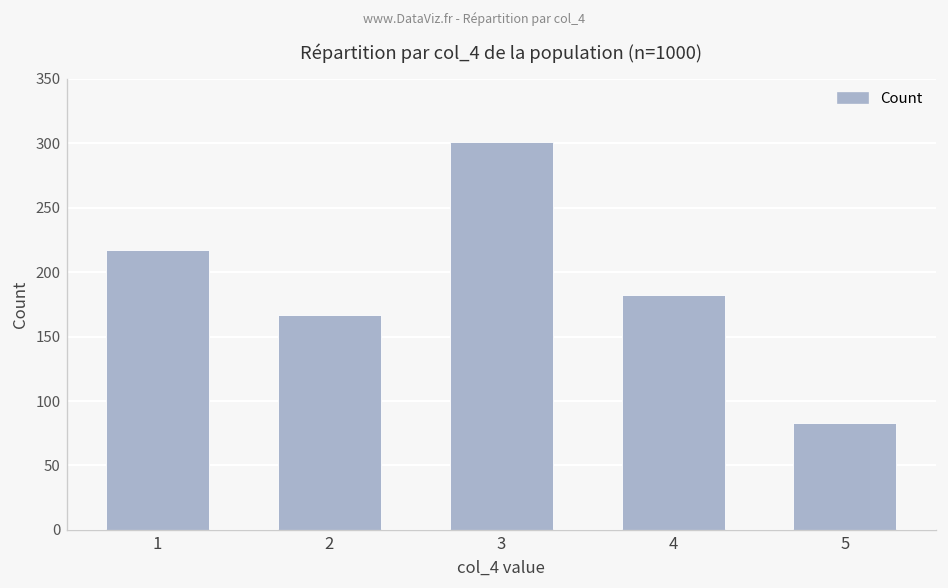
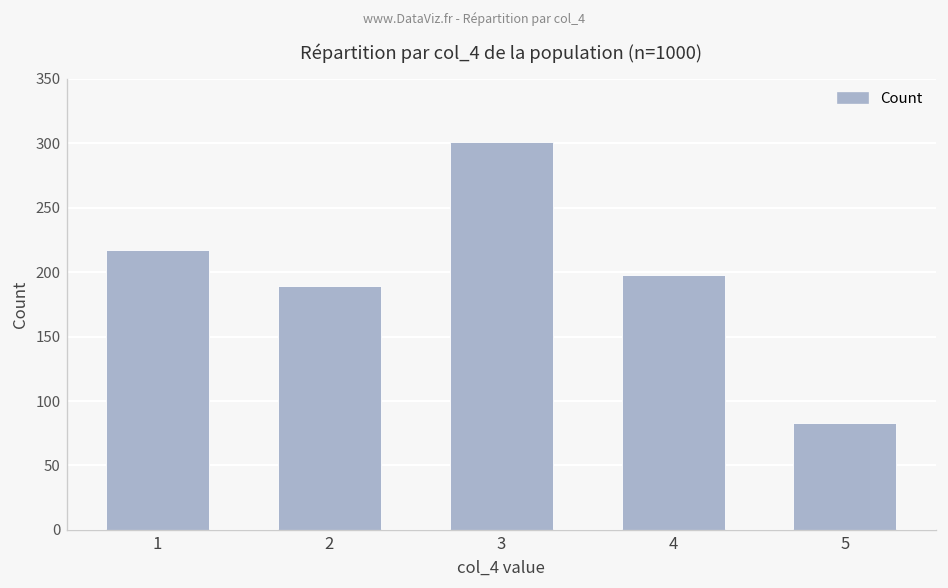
  {
    "1": 217,
-   "2": 167,
+   "2": 189,
    "3": 301,
-   "4": 182,
+   "4": 198,
    "5": 83
  }
